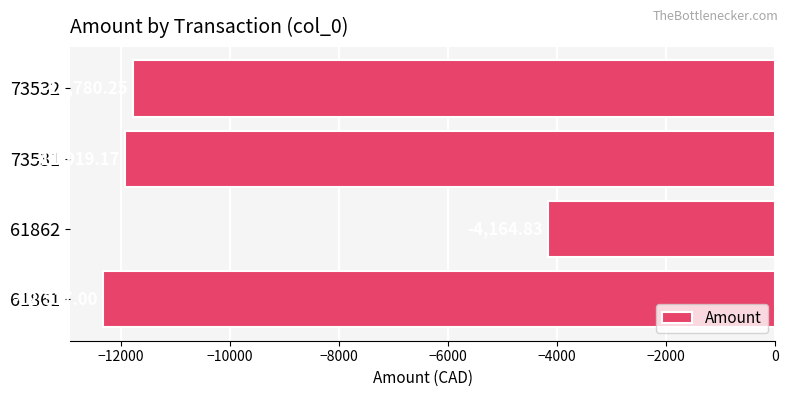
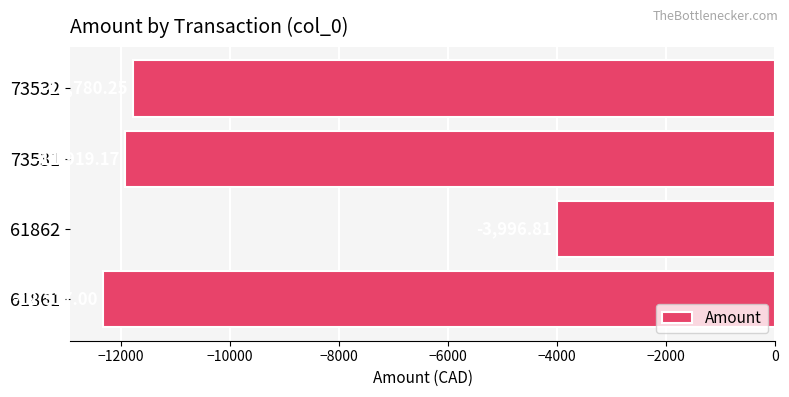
  {
    "73532": -11800,
    "73531": -11900,
-   "61862": -4200,
+   "61862": -4000,
    "61861": -12300
  }
